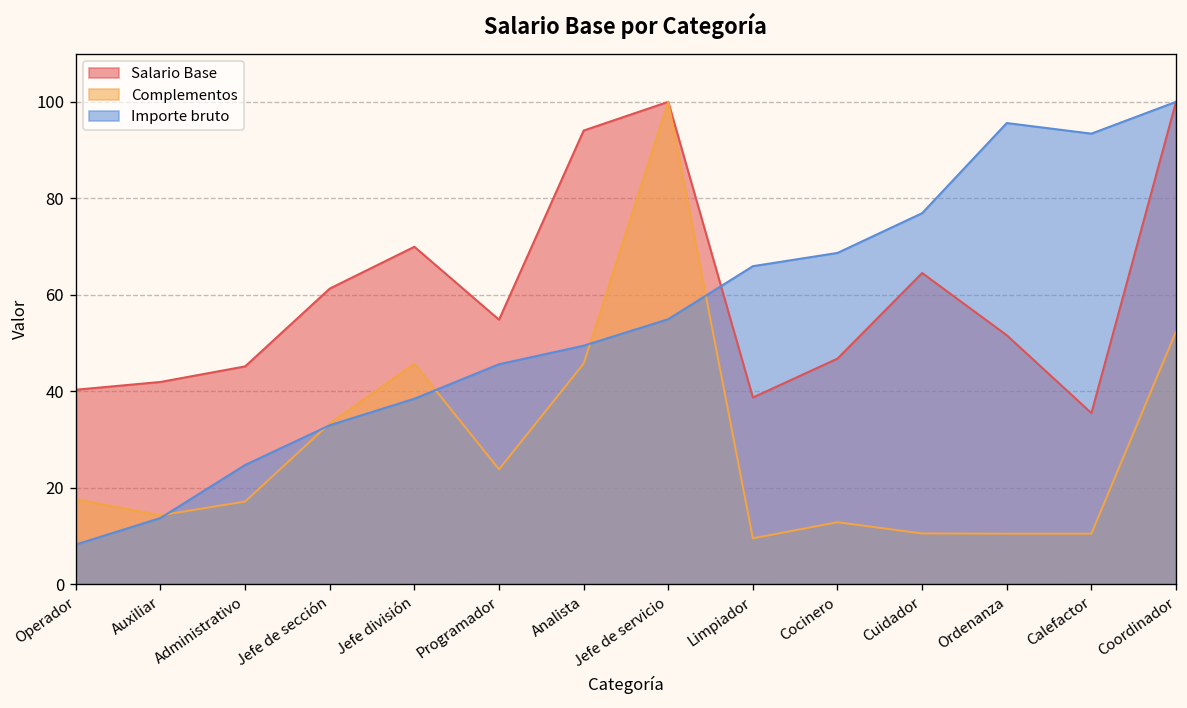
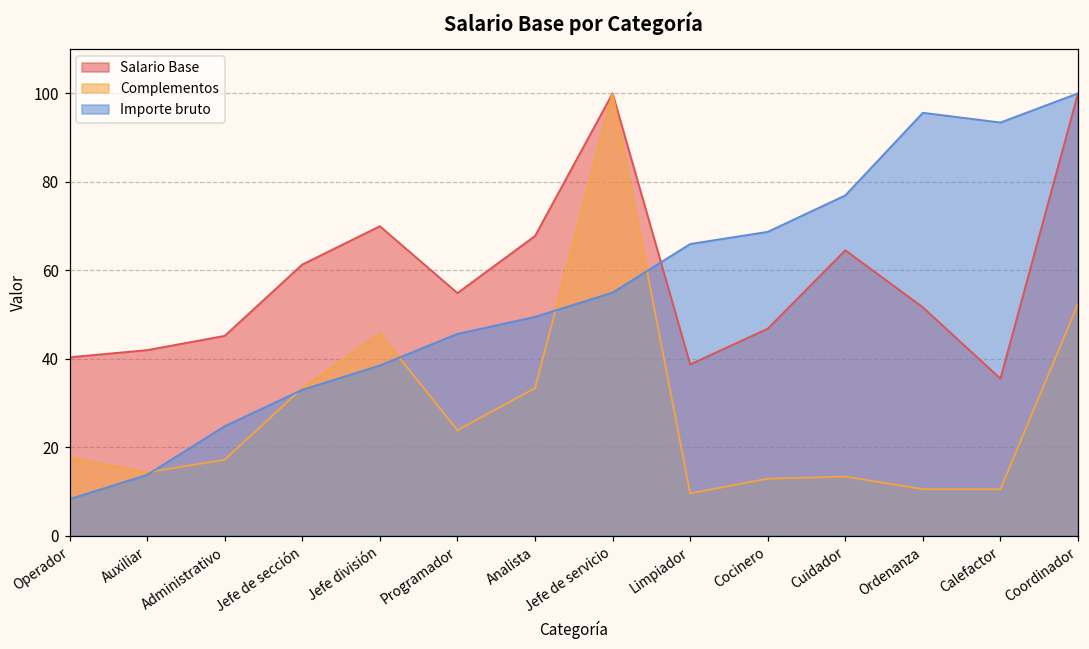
  {
    "Salario Base": {
      "Operador": 40,
      "Auxiliar": 42,
      "Administrativo": 45,
      "Jefe de sección": 61,
      "Jefe división": 70,
      "Programador": 55,
-     "Analista": 94,
+     "Analista": 68,
      "Limpiador": 39,
      "Cocinero": 47,
      "Cuidador": 65,
      "Ordenanza": 52,
      "Calefactor": 35
    },
    "Complementos": {
      "Operador": 18,
      "Administrativo": 17,
      "Jefe división": 46,
      "Programador": 24,
-     "Analista": 46,
+     "Analista": 33,
      "Limpiador": 10,
      "Cocinero": 13,
-     "Cuidador": 11,
+     "Cuidador": 13,
      "Ordenanza": 10,
      "Calefactor": 10,
      "Coordinador": 52
    },
    "Importe bruto": {
      "Operador": 8,
      "Administrativo": 25,
      "Jefe división": 38,
      "Programador": 46,
      "Analista": 49,
      "Jefe de servicio": 55,
      "Limpiador": 66,
      "Cocinero": 69,
      "Cuidador": 77,
      "Ordenanza": 96,
      "Calefactor": 93
    }
  }
